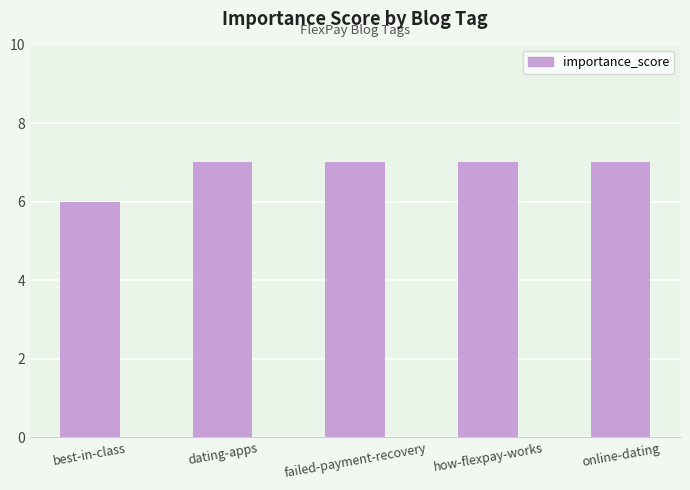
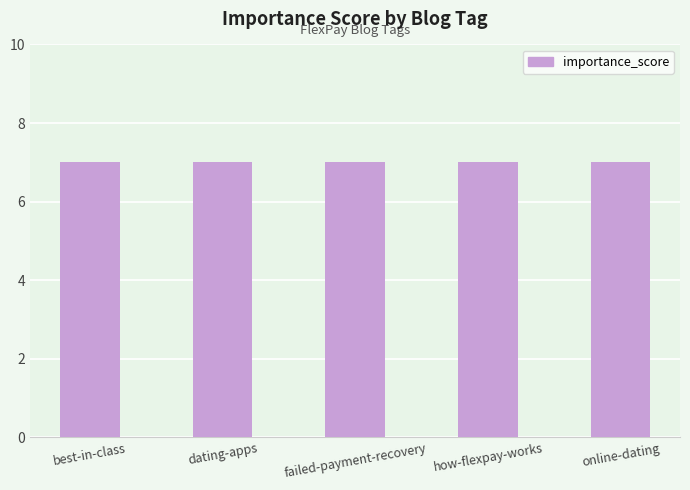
  {
-   "best-in-class": 6,
+   "best-in-class": 7,
    "dating-apps": 7,
    "failed-payment-recovery": 7,
    "how-flexpay-works": 7,
    "online-dating": 7
  }
